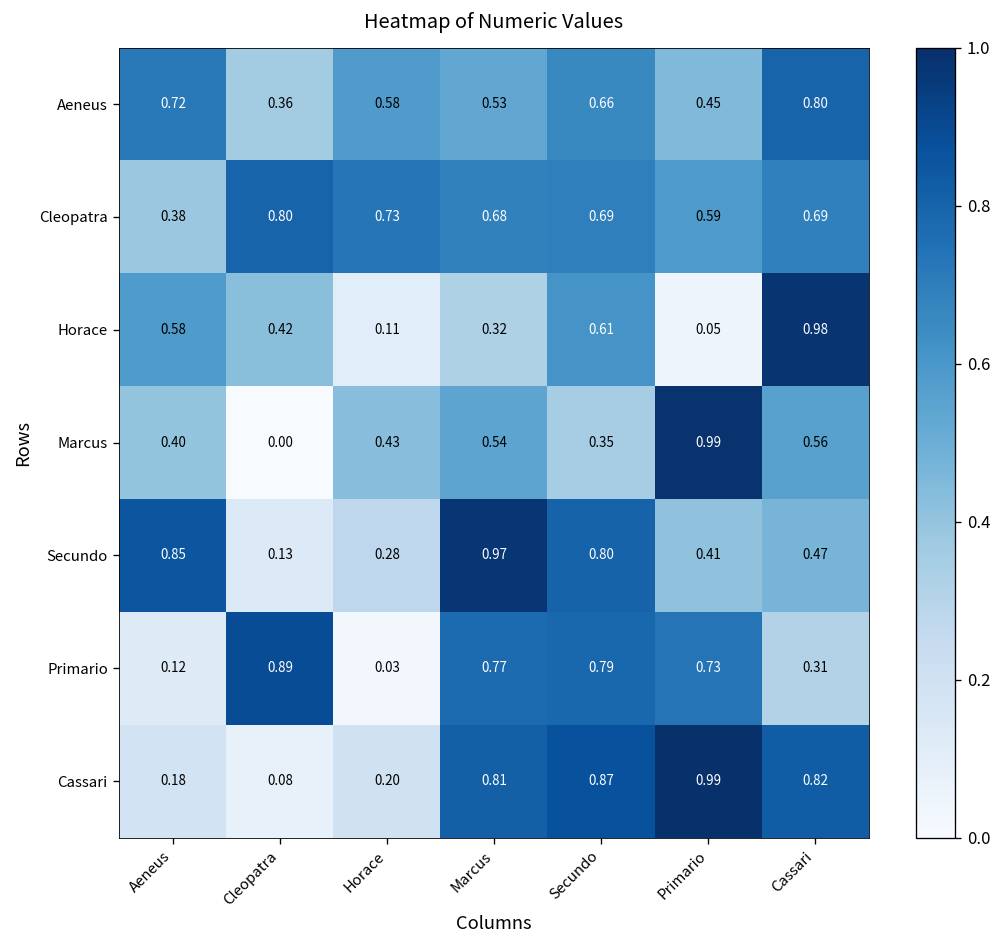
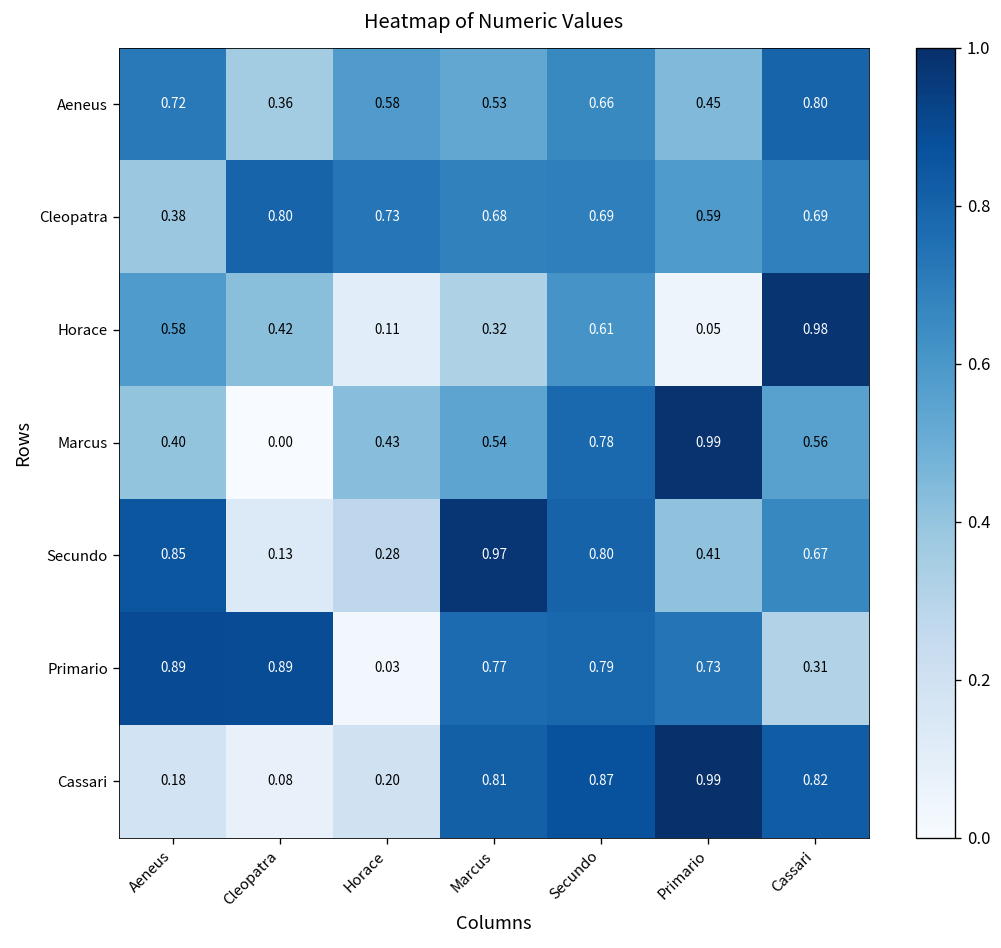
  {
    "Aeneus": {
      "Aeneus": 0.72,
      "Cleopatra": 0.36,
      "Horace": 0.58,
      "Marcus": 0.53,
      "Secundo": 0.66,
      "Primario": 0.45,
      "Cassari": 0.80
    },
    "Cleopatra": {
      "Aeneus": 0.38,
      "Cleopatra": 0.80,
      "Horace": 0.73,
      "Marcus": 0.68,
      "Secundo": 0.69,
      "Primario": 0.59,
      "Cassari": 0.69
    },
    "Horace": {
      "Aeneus": 0.58,
      "Cleopatra": 0.42,
      "Horace": 0.11,
      "Marcus": 0.32,
      "Secundo": 0.61,
      "Primario": 0.05,
      "Cassari": 0.98
    },
    "Marcus": {
      "Aeneus": 0.40,
      "Cleopatra": 0.00,
      "Horace": 0.43,
      "Marcus": 0.54,
-     "Secundo": 0.35,
+     "Secundo": 0.78,
      "Primario": 0.99,
      "Cassari": 0.56
    },
    "Secundo": {
      "Aeneus": 0.85,
      "Cleopatra": 0.13,
      "Horace": 0.28,
      "Marcus": 0.97,
      "Secundo": 0.80,
      "Primario": 0.41,
-     "Cassari": 0.47
+     "Cassari": 0.67
    },
    "Primario": {
-     "Aeneus": 0.12,
+     "Aeneus": 0.89,
      "Cleopatra": 0.89,
      "Horace": 0.03,
      "Marcus": 0.77,
      "Secundo": 0.79,
      "Primario": 0.73,
      "Cassari": 0.31
    },
    "Cassari": {
      "Aeneus": 0.18,
      "Cleopatra": 0.08,
      "Horace": 0.20,
      "Marcus": 0.81,
      "Secundo": 0.87,
      "Primario": 0.99,
      "Cassari": 0.82
    }
  }
